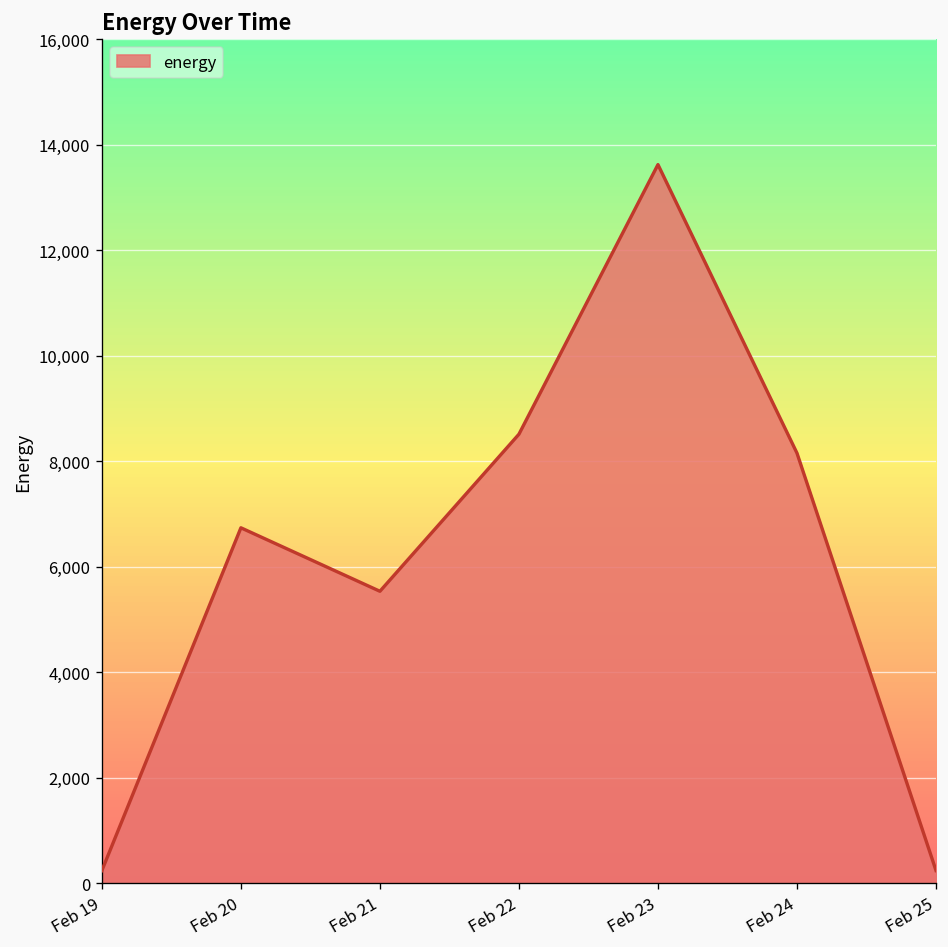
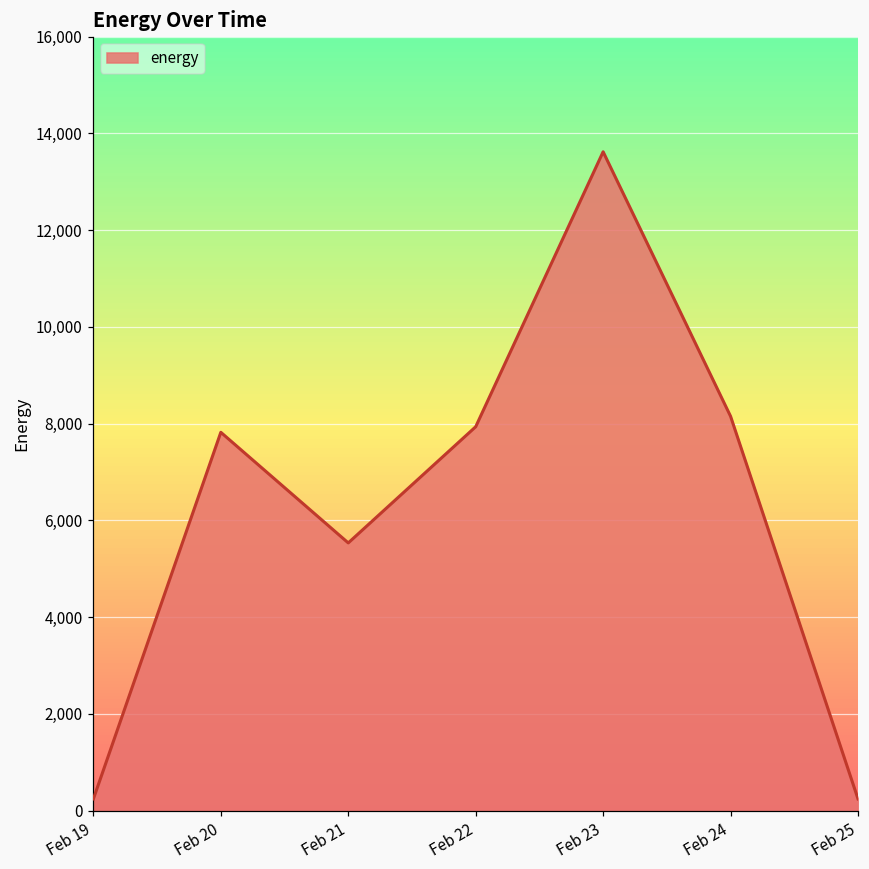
  {
    "Feb 19": "200",
-   "Feb 20": "6,700",
+   "Feb 20": "7,800",
    "Feb 21": "5,500",
-   "Feb 22": "8,500",
+   "Feb 22": "7,900",
    "Feb 23": "13,600",
    "Feb 24": "8,200",
    "Feb 25": "200"
  }
